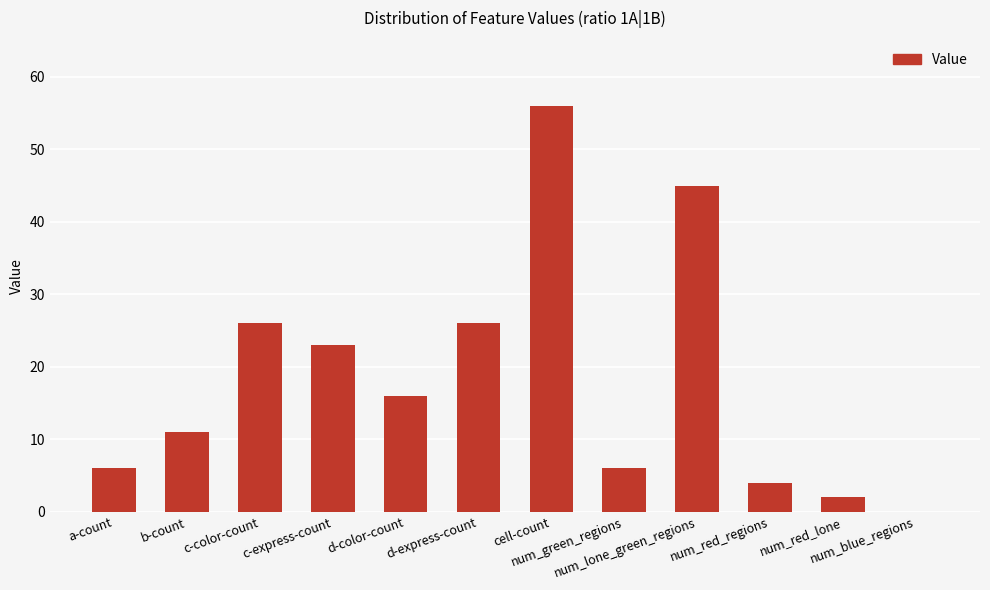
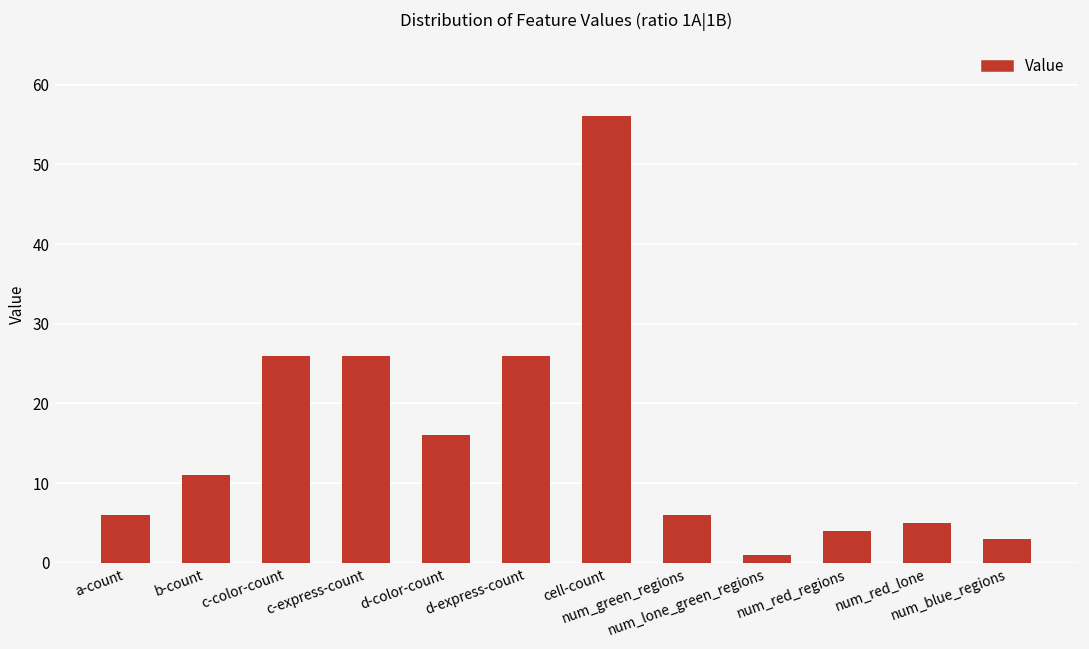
  {
    "a-count": 6,
    "b-count": 11,
    "c-color-count": 26,
-   "c-express-count": 23,
+   "c-express-count": 26,
    "d-color-count": 16,
    "d-express-count": 26,
    "cell-count": 56,
    "num_green_regions": 6,
-   "num_lone_green_regions": 45,
+   "num_lone_green_regions": 1,
    "num_red_regions": 4,
-   "num_red_lone": 2,
-   "num_blue_regions": 0
+   "num_red_lone": 5,
+   "num_blue_regions": 3
  }
